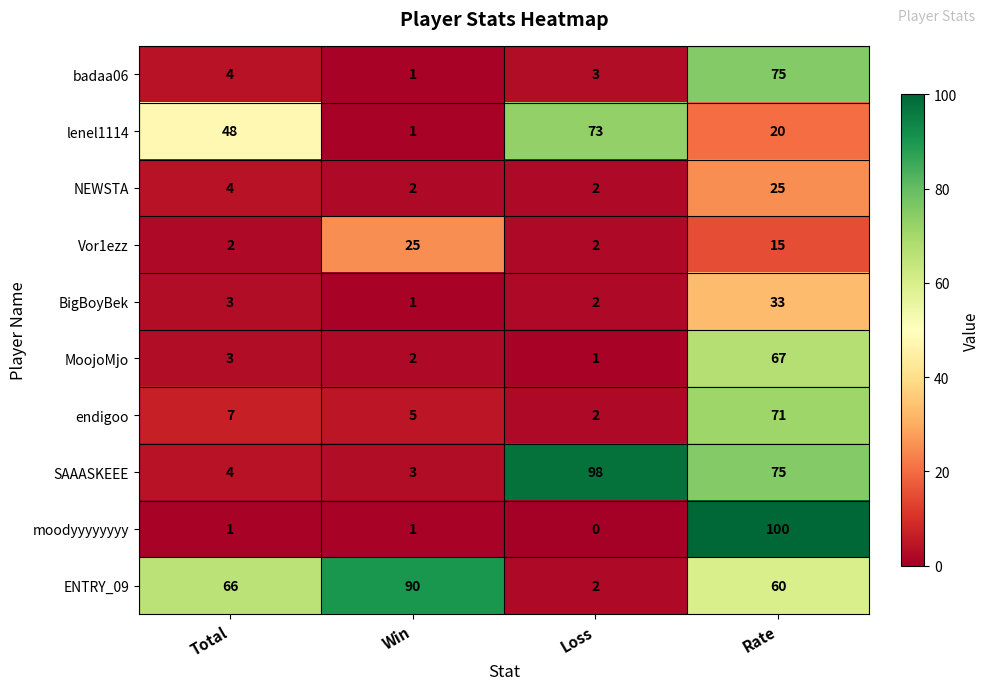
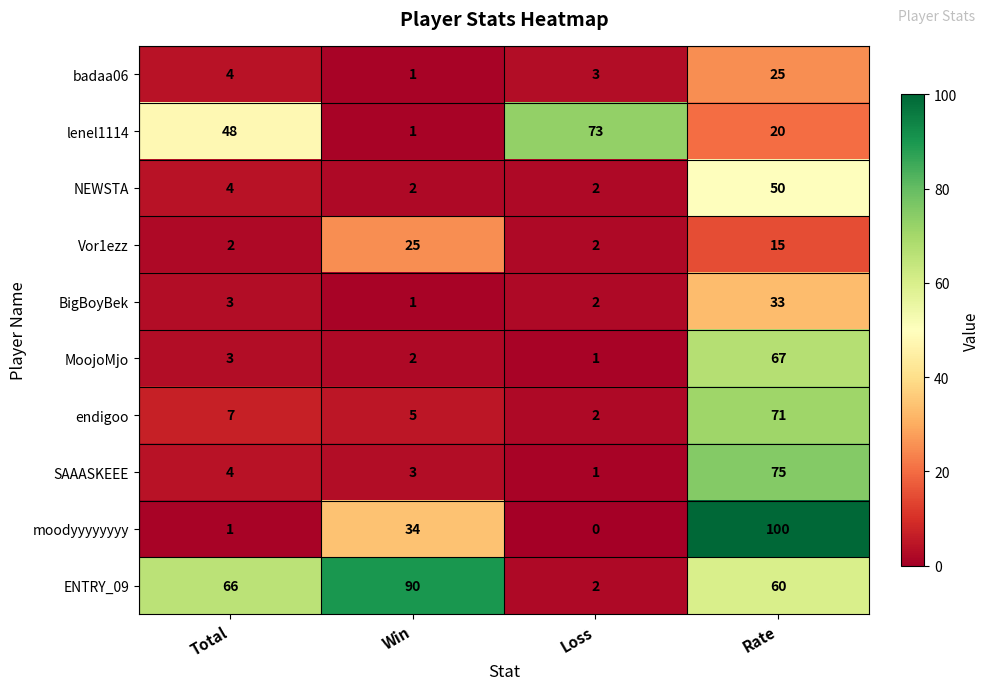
  {
    "badaa06": {
      "Total": 4,
      "Win": 1,
      "Loss": 3,
-     "Rate": 75
+     "Rate": 25
    },
    "lenel1114": {
      "Total": 48,
      "Win": 1,
      "Loss": 73,
      "Rate": 20
    },
    "NEWSTA": {
      "Total": 4,
      "Win": 2,
      "Loss": 2,
-     "Rate": 25
+     "Rate": 50
    },
    "Vor1ezz": {
      "Total": 2,
      "Win": 25,
      "Loss": 2,
      "Rate": 15
    },
    "BigBoyBek": {
      "Total": 3,
      "Win": 1,
      "Loss": 2,
      "Rate": 33
    },
    "MoojoMjo": {
      "Total": 3,
      "Win": 2,
      "Loss": 1,
      "Rate": 67
    },
    "endigoo": {
      "Total": 7,
      "Win": 5,
      "Loss": 2,
      "Rate": 71
    },
    "SAAASKEEE": {
      "Total": 4,
      "Win": 3,
-     "Loss": 98,
+     "Loss": 1,
      "Rate": 75
    },
    "moodyyyyyyyy": {
      "Total": 1,
-     "Win": 1,
+     "Win": 34,
      "Loss": 0,
      "Rate": 100
    },
    "ENTRY_09": {
      "Total": 66,
      "Win": 90,
      "Loss": 2,
      "Rate": 60
    }
  }
